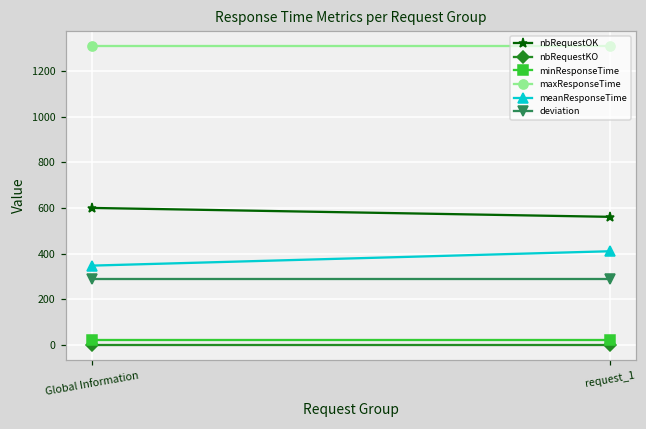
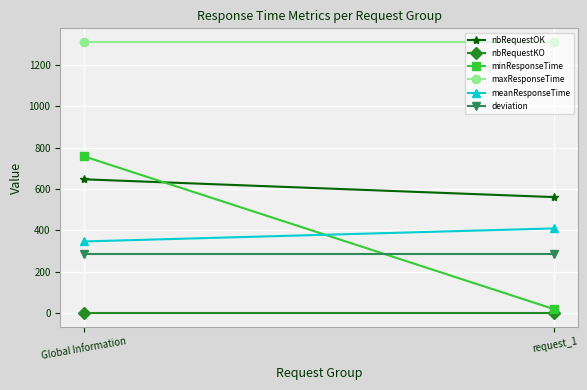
  {
    "nbRequestOK": {
-     "Global Information": 600,
+     "Global Information": 650,
      "request_1": 560
    },
    "minResponseTime": {
-     "Global Information": 20,
+     "Global Information": 760,
      "request_1": 20
    },
    "maxResponseTime": {
      "Global Information": 1310
    },
    "meanResponseTime": {
      "Global Information": 350,
      "request_1": 410
    }
  }
